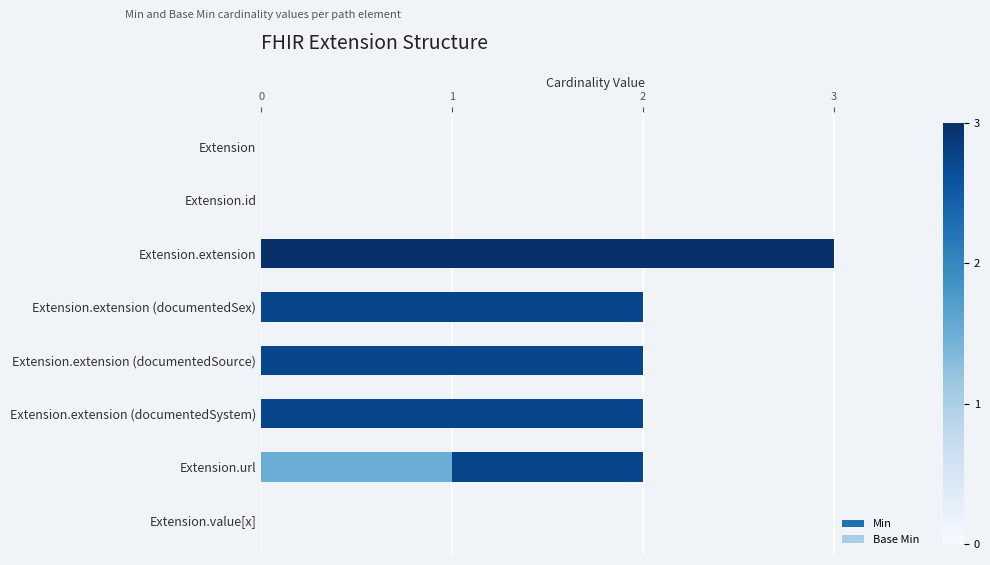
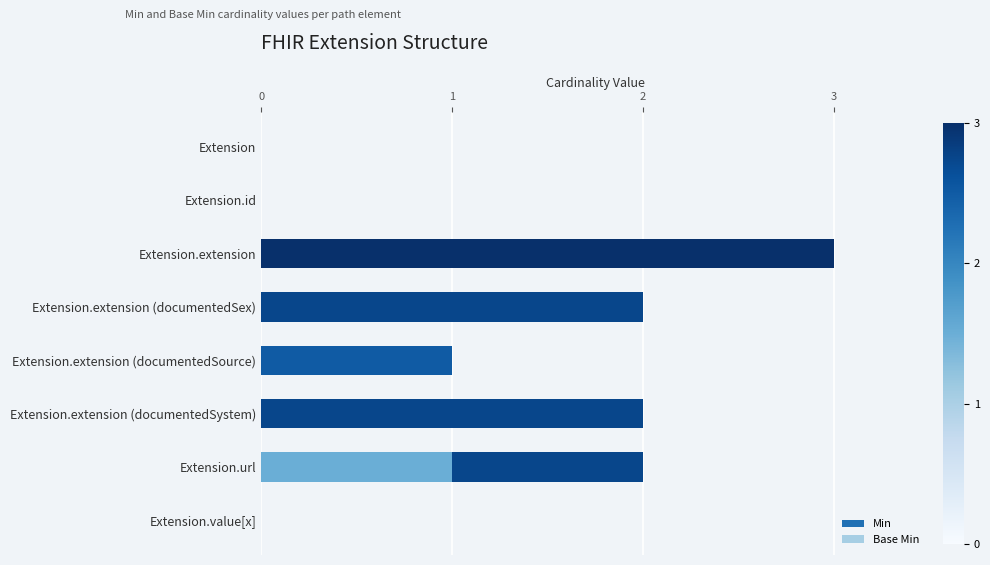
  {
    "Min": {
      "Extension": 0,
      "Extension.id": 0,
      "Extension.extension": 3,
      "Extension.extension (documentedSex)": 2,
-     "Extension.extension (documentedSource)": 2,
+     "Extension.extension (documentedSource)": 1,
      "Extension.extension (documentedSystem)": 2,
      "Extension.url": 2,
      "Extension.value[x]": 0
    },
    "Base Min": {
      "Extension": 0,
      "Extension.id": 0,
      "Extension.extension": 0,
      "Extension.extension (documentedSex)": 0,
      "Extension.extension (documentedSource)": 0,
      "Extension.extension (documentedSystem)": 0,
      "Extension.value[x]": 0
    }
  }
